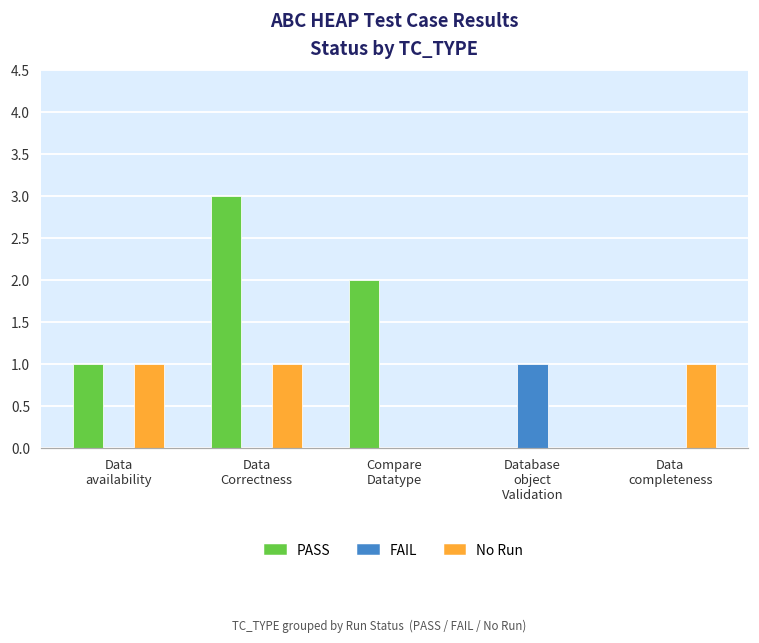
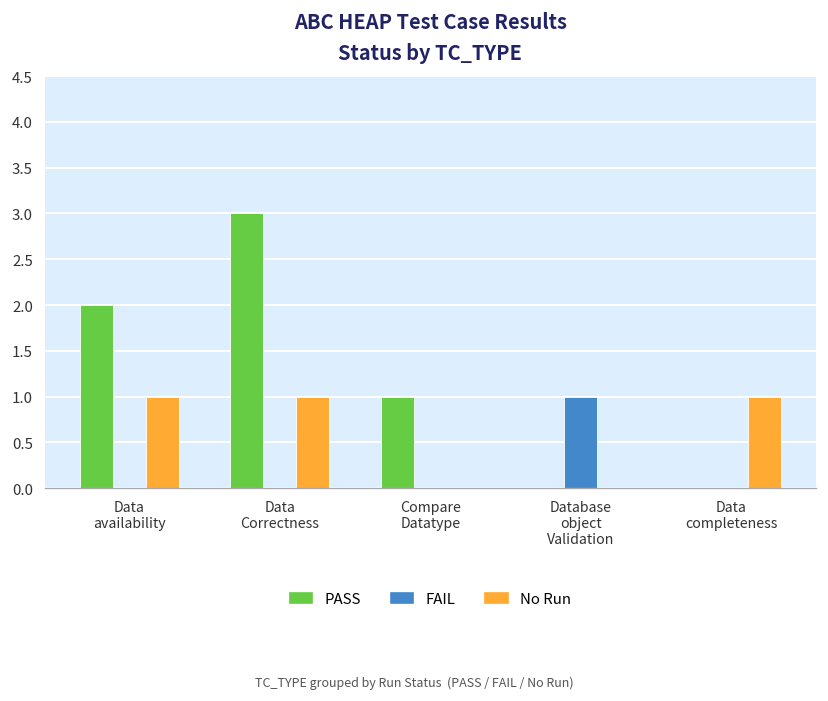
  {
    "PASS": {
-     "Data availability": 1,
+     "Data availability": 2,
      "Data Correctness": 3,
-     "Compare Datatype": 2,
+     "Compare Datatype": 1,
      "Database object Validation": 0,
      "Data completeness": 0
    },
    "FAIL": {
      "Data availability": 0,
      "Data Correctness": 0,
      "Compare Datatype": 0,
      "Database object Validation": 1,
      "Data completeness": 0
    },
    "No Run": {
      "Data availability": 1,
      "Data Correctness": 1,
      "Compare Datatype": 0,
      "Database object Validation": 0,
      "Data completeness": 1
    }
  }
